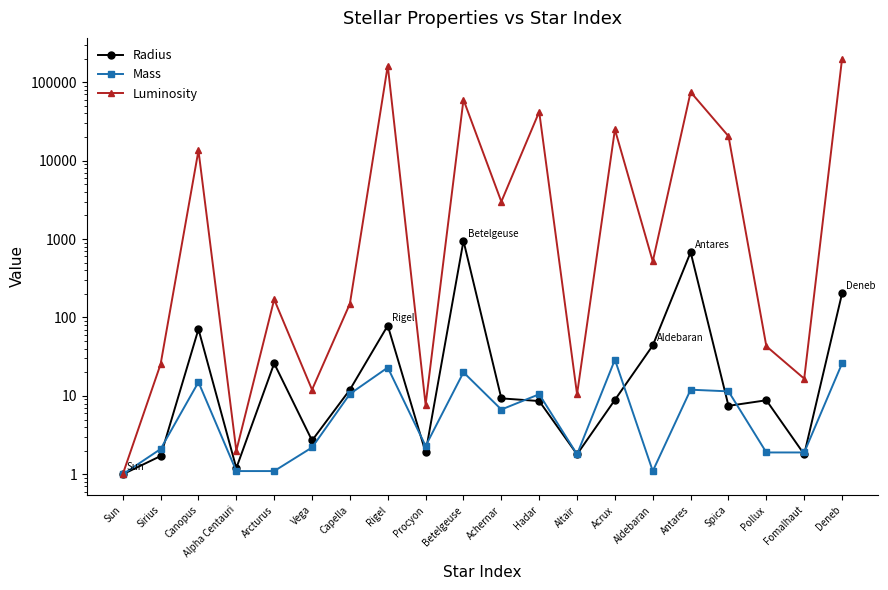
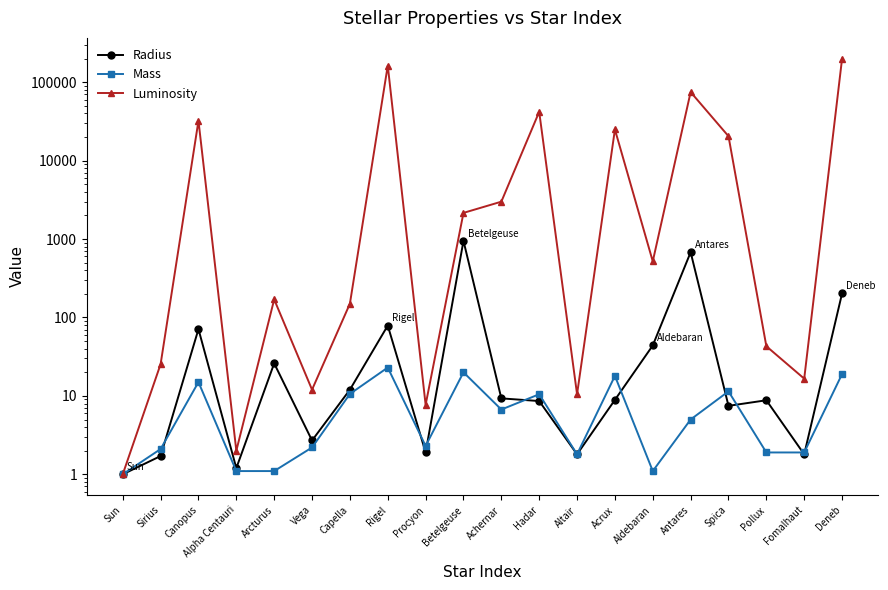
  {
    "Radius": {
      "Sirius": 1.7,
      "Canopus": 70,
      "Alpha Centauri": 1.2,
      "Arcturus": 26,
      "Vega": 2.7,
      "Capella": 12,
      "Rigel": 80,
      "Procyon": 2,
      "Betelgeuse": 1000,
      "Achernar": 9,
      "Hadar": 9,
      "Acrux": 9,
      "Aldebaran": 40,
      "Antares": 700,
      "Spica": 7,
      "Pollux": 9,
      "Deneb": 200
    },
    "Mass": {
      "Sirius": 2,
      "Canopus": 15,
      "Alpha Centauri": 1.1,
      "Arcturus": 1.1,
      "Vega": 2.2,
      "Capella": 11,
      "Rigel": 23,
      "Procyon": 2.3,
      "Betelgeuse": 20,
      "Achernar": 7,
      "Hadar": 11,
-     "Acrux": 29,
+     "Acrux": 18,
      "Aldebaran": 1.1,
-     "Antares": 12,
+     "Antares": 5,
      "Spica": 11,
      "Pollux": 2,
-     "Deneb": 26
+     "Deneb": 19
    },
    "Luminosity": {
      "Sirius": 25,
-     "Canopus": 14000,
+     "Canopus": 32000,
      "Alpha Centauri": 2,
      "Arcturus": 170,
      "Vega": 12,
      "Capella": 150,
      "Rigel": 160000,
      "Procyon": 8,
-     "Betelgeuse": 60000,
+     "Betelgeuse": 2200,
      "Achernar": 3000,
      "Hadar": 40000,
      "Altair": 11,
      "Acrux": 25000,
      "Aldebaran": 500,
      "Antares": 80000,
      "Spica": 21000,
      "Pollux": 40,
      "Fomalhaut": 17,
      "Deneb": 200000
    }
  }
